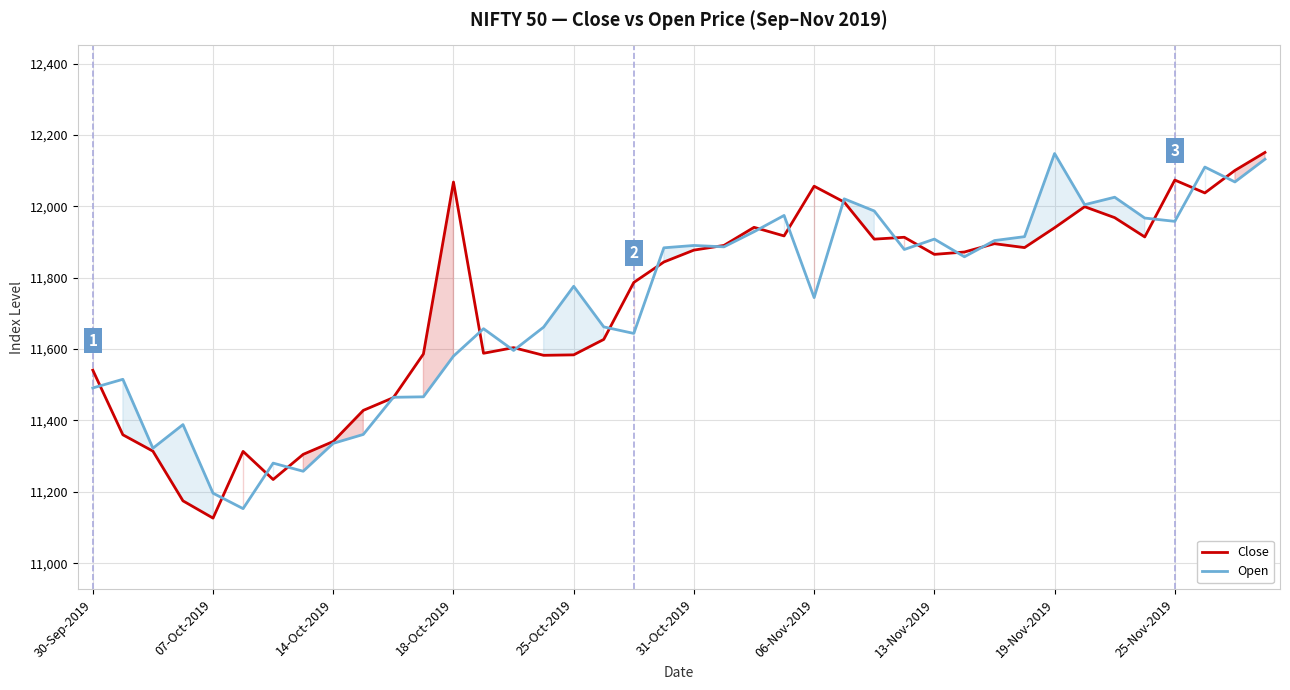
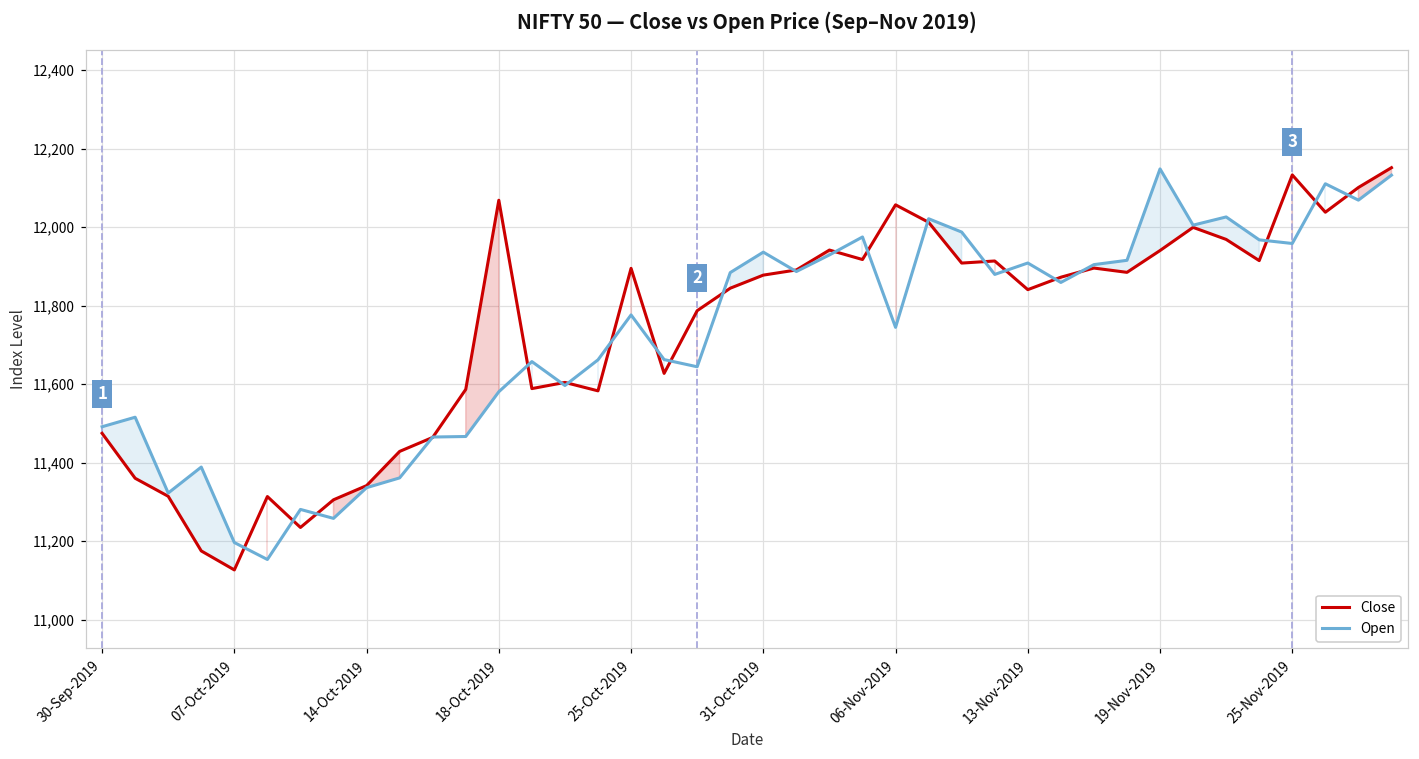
  {
    "Close": {
-     "30-Sep-2019": "11,540",
+     "30-Sep-2019": "11,470",
      "07-Oct-2019": "11,130",
      "18-Oct-2019": "12,070",
-     "25-Oct-2019": "11,580",
+     "25-Oct-2019": "11,890",
      "31-Oct-2019": "11,880",
      "06-Nov-2019": "12,060",
-     "13-Nov-2019": "11,870",
+     "13-Nov-2019": "11,840",
      "19-Nov-2019": "11,940",
-     "25-Nov-2019": "12,070"
+     "25-Nov-2019": "12,130"
    },
    "Open": {
      "30-Sep-2019": "11,490",
      "07-Oct-2019": "11,200",
      "18-Oct-2019": "11,580",
      "25-Oct-2019": "11,780",
-     "31-Oct-2019": "11,890",
+     "31-Oct-2019": "11,940",
      "06-Nov-2019": "11,740",
      "13-Nov-2019": "11,910",
      "19-Nov-2019": "12,150",
      "25-Nov-2019": "11,960"
    }
  }
